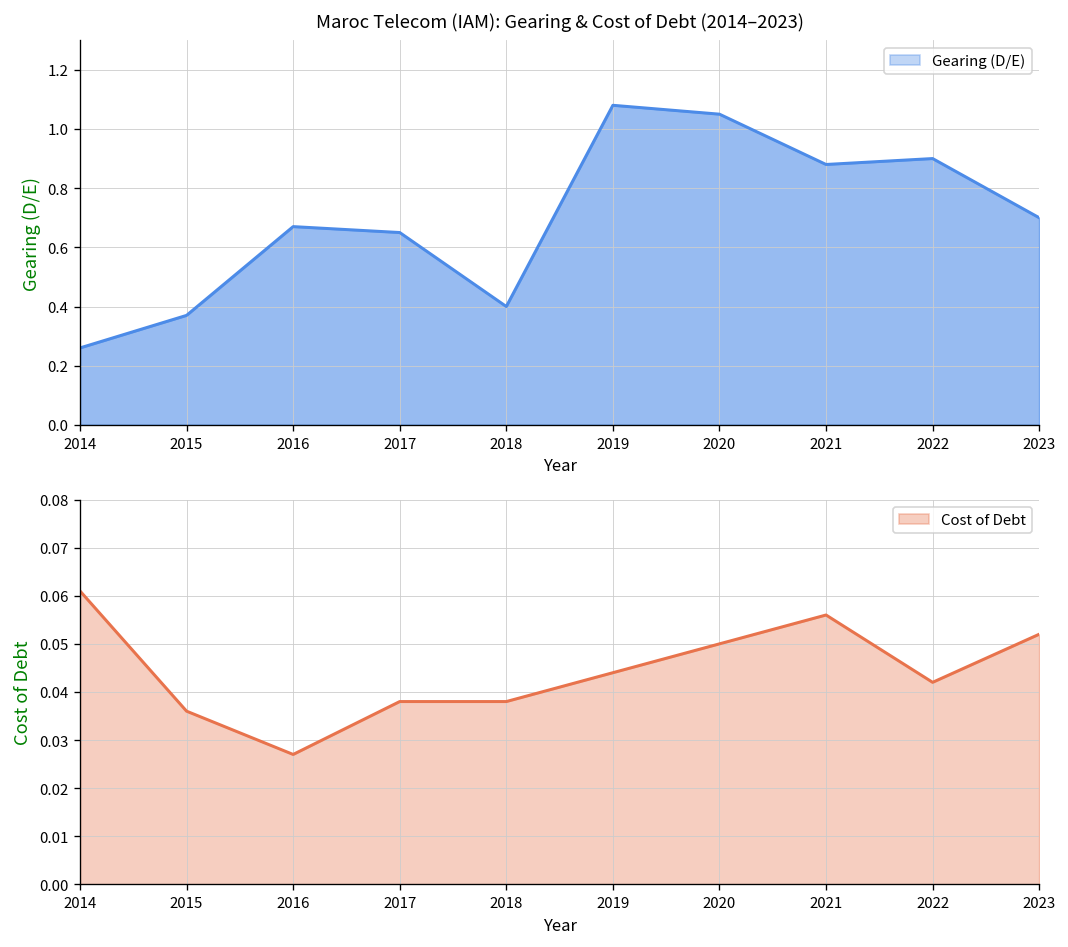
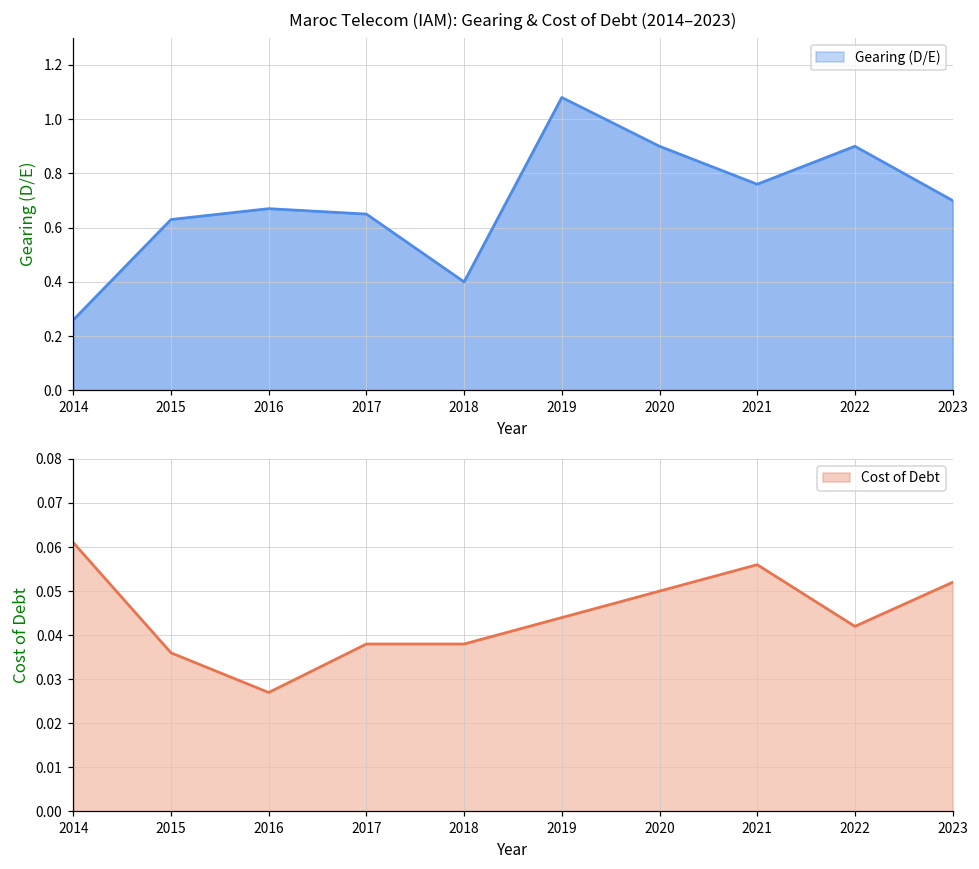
  {
    "Maroc Telecom (IAM): Gearing & Cost of Debt (2014–2023)": {
      "2014": 0.26,
-     "2015": 0.37,
+     "2015": 0.63,
      "2016": 0.67,
      "2017": 0.65,
      "2018": 0.40,
      "2019": 1.08,
-     "2020": 1.05,
-     "2021": 0.88,
+     "2020": 0.90,
+     "2021": 0.76,
      "2022": 0.90,
      "2023": 0.70
    }
  }
